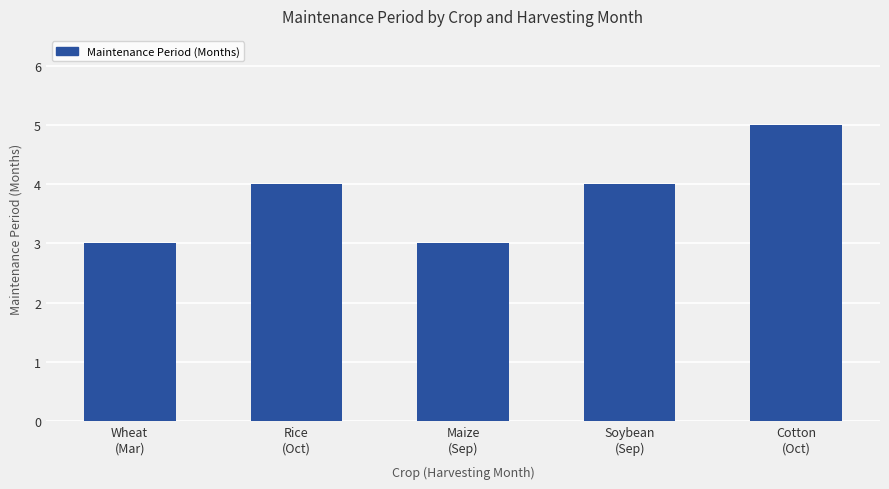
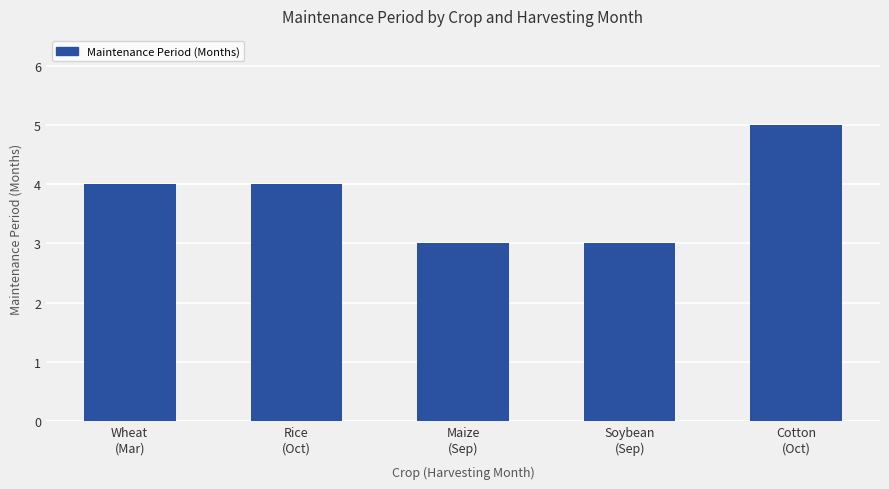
  {
-   "Wheat (Mar)": 3,
+   "Wheat (Mar)": 4,
    "Rice (Oct)": 4,
    "Maize (Sep)": 3,
-   "Soybean (Sep)": 4,
+   "Soybean (Sep)": 3,
    "Cotton (Oct)": 5
  }
